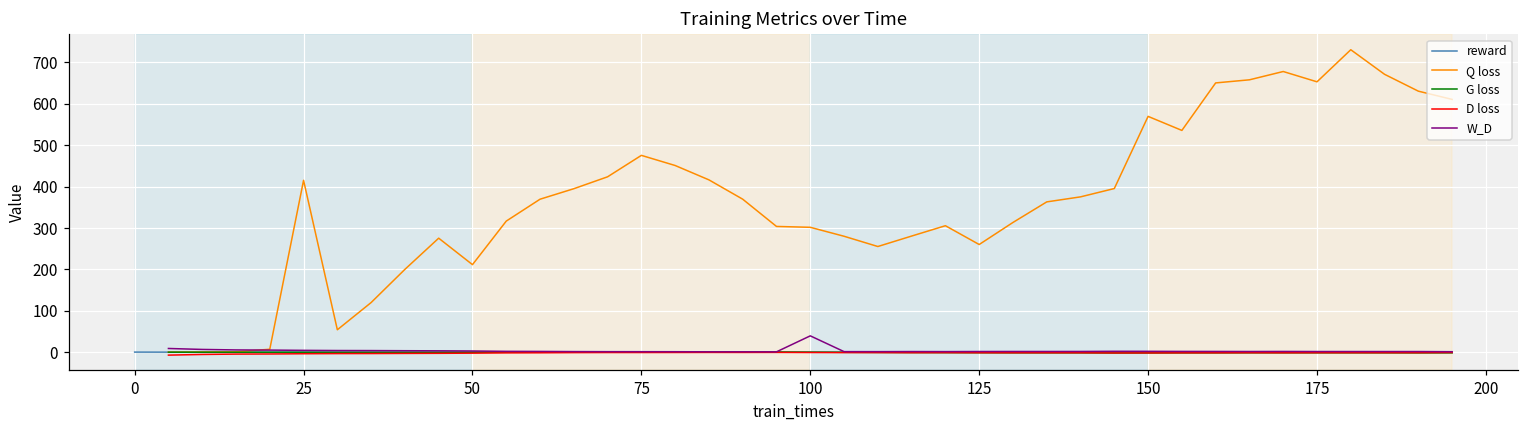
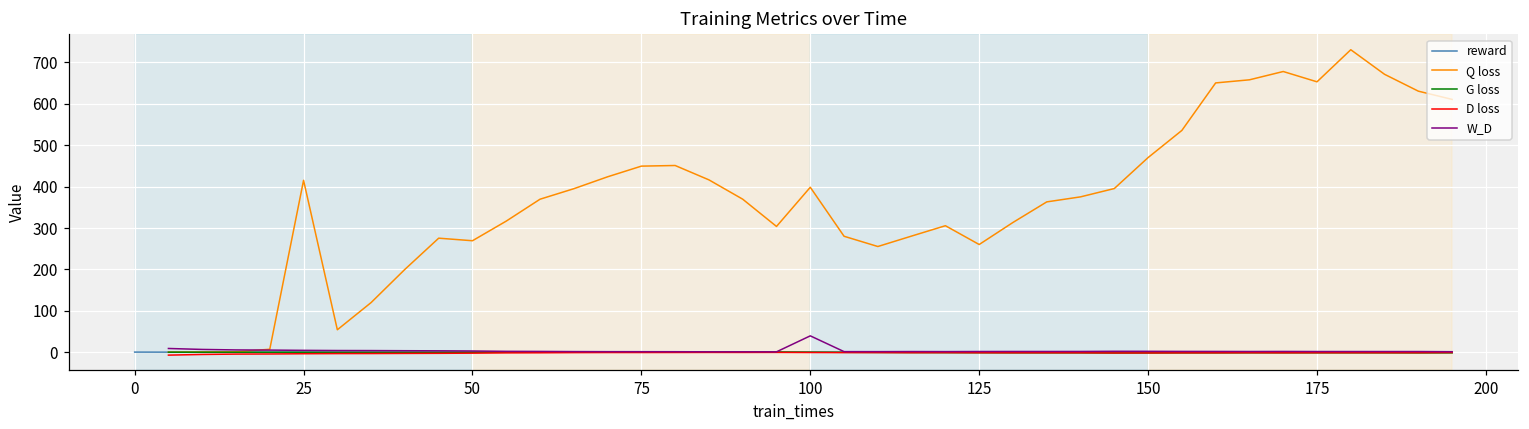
  {
    "reward": {
      "0": 0
    },
    "Q loss": {
      "25": 420,
-     "50": 210,
-     "75": 480,
-     "100": 300,
+     "50": 270,
+     "75": 450,
+     "100": 400,
      "125": 260,
-     "150": 570,
+     "150": 470,
      "175": 650
    },
    "W_D": {
      "100": 40
    }
  }
